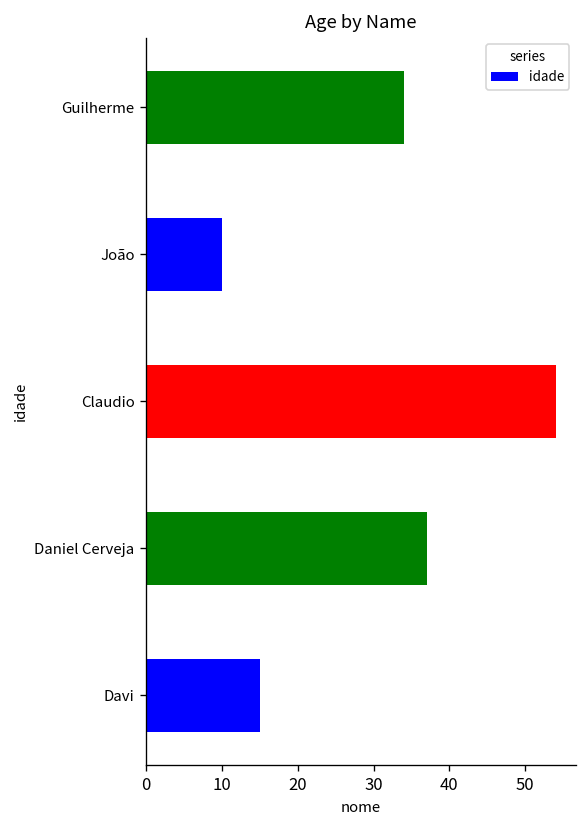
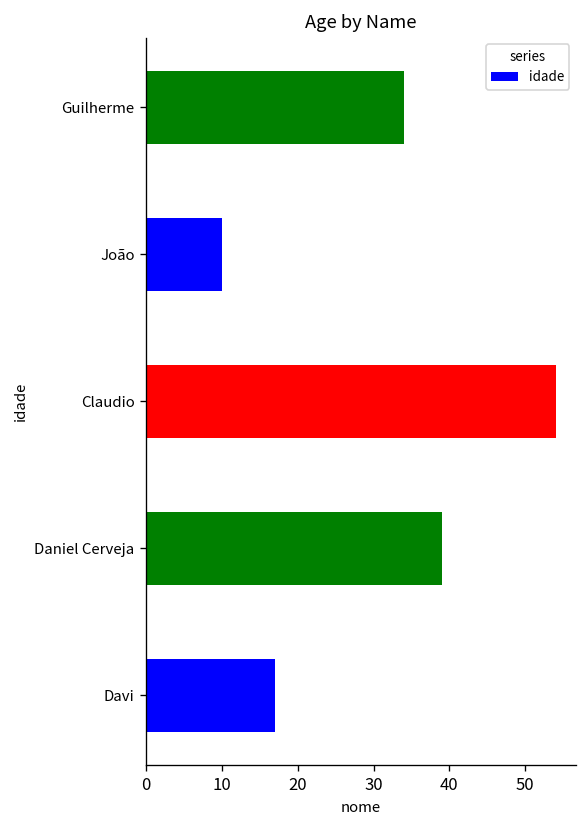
  {
    "Guilherme": 34,
    "João": 10,
    "Claudio": 54,
-   "Daniel Cerveja": 37,
-   "Davi": 15
+   "Daniel Cerveja": 39,
+   "Davi": 17
  }
